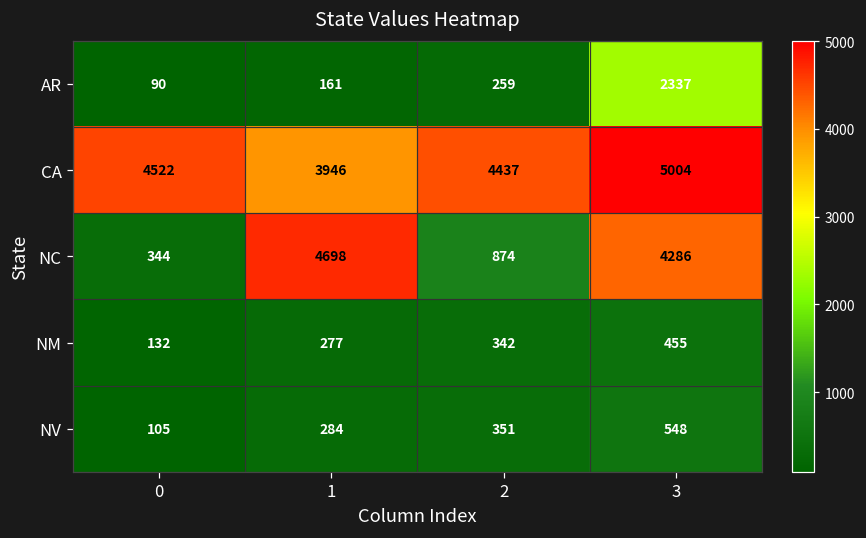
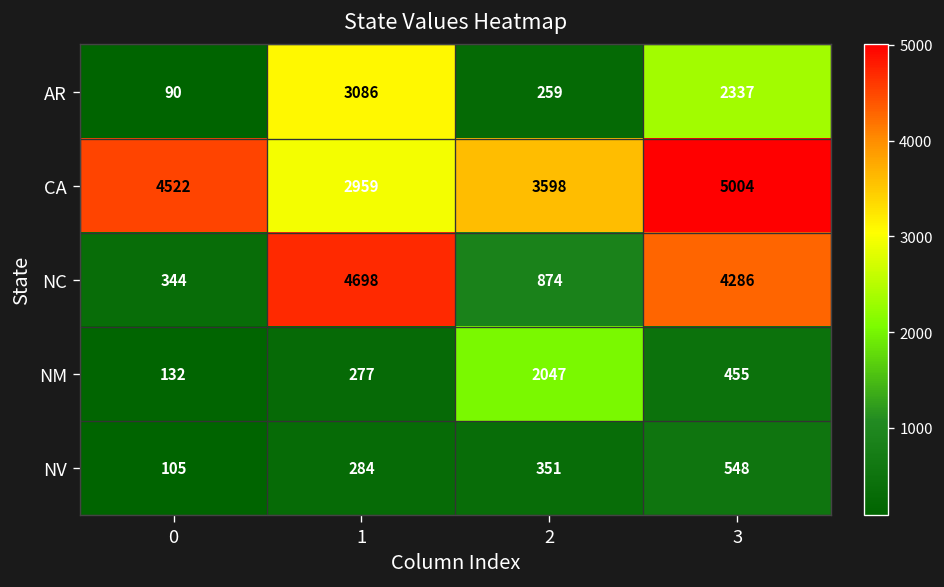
  {
    "AR": {
      "0": 90,
-     "1": 161,
+     "1": 3086,
      "2": 259,
      "3": 2337
    },
    "CA": {
      "0": 4522,
-     "1": 3946,
-     "2": 4437,
+     "1": 2959,
+     "2": 3598,
      "3": 5004
    },
    "NC": {
      "0": 344,
      "1": 4698,
      "2": 874,
      "3": 4286
    },
    "NM": {
      "0": 132,
      "1": 277,
-     "2": 342,
+     "2": 2047,
      "3": 455
    },
    "NV": {
      "0": 105,
      "1": 284,
      "2": 351,
      "3": 548
    }
  }
